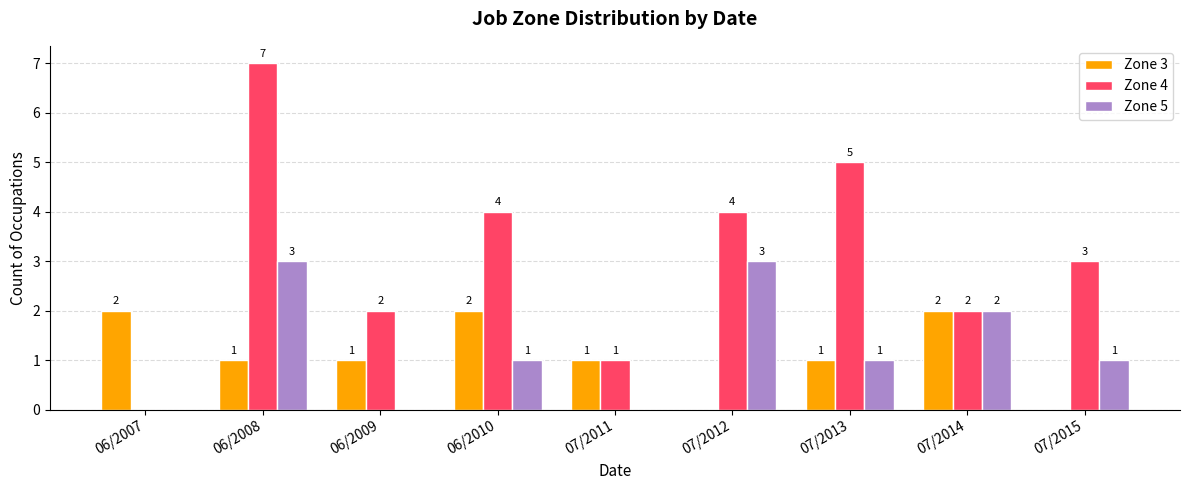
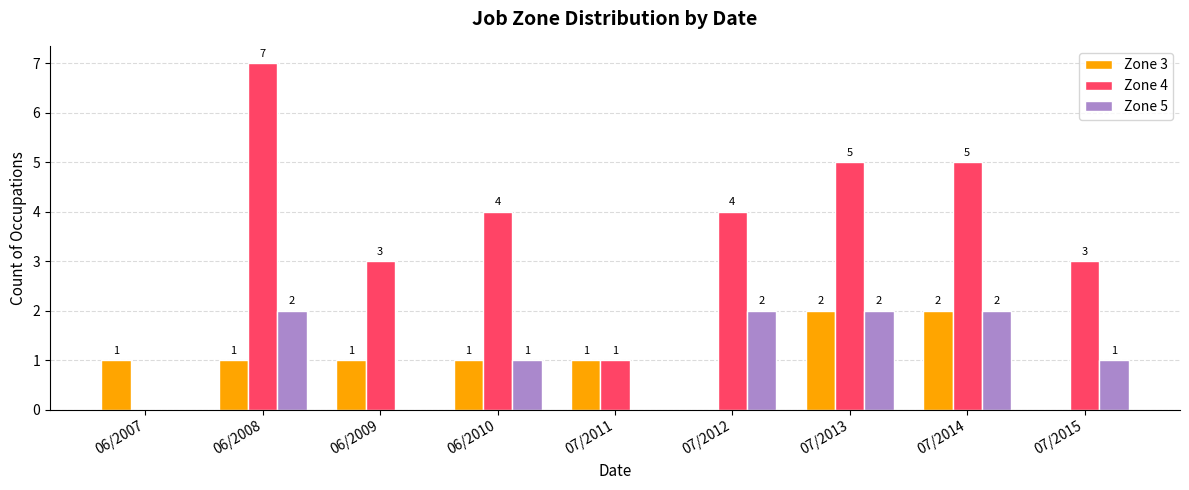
  {
    "Zone 3": {
-     "06/2007": 2,
+     "06/2007": 1,
      "06/2008": 1,
      "06/2009": 1,
-     "06/2010": 2,
+     "06/2010": 1,
      "07/2011": 1,
-     "07/2013": 1,
+     "07/2013": 2,
      "07/2014": 2
    },
    "Zone 4": {
      "06/2008": 7,
-     "06/2009": 2,
+     "06/2009": 3,
      "06/2010": 4,
      "07/2011": 1,
      "07/2012": 4,
      "07/2013": 5,
-     "07/2014": 2,
+     "07/2014": 5,
      "07/2015": 3
    },
    "Zone 5": {
-     "06/2008": 3,
+     "06/2008": 2,
      "06/2010": 1,
-     "07/2012": 3,
-     "07/2013": 1,
+     "07/2012": 2,
+     "07/2013": 2,
      "07/2014": 2,
      "07/2015": 1
    }
  }
